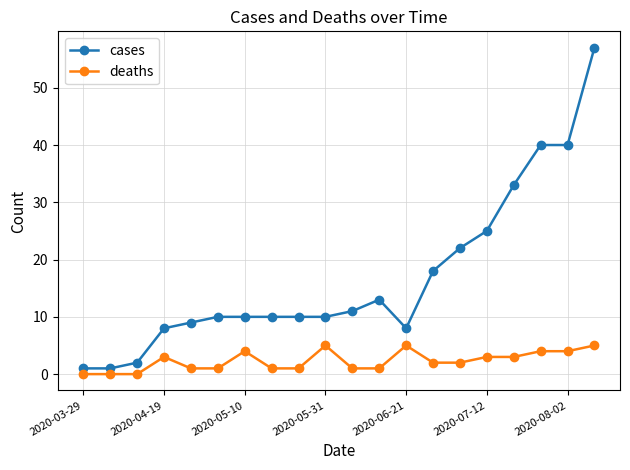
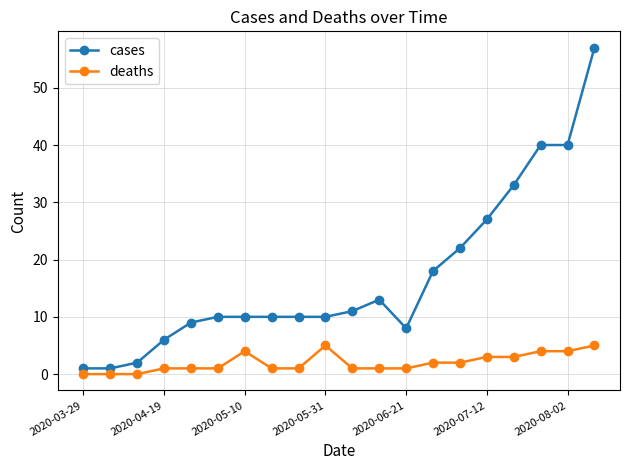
  {
    "cases": {
      "2020-03-29": 1,
-     "2020-04-19": 8,
+     "2020-04-19": 6,
      "2020-05-10": 10,
      "2020-05-31": 10,
      "2020-06-21": 8,
-     "2020-07-12": 25,
+     "2020-07-12": 27,
      "2020-08-02": 40
    },
    "deaths": {
      "2020-03-29": 0,
-     "2020-04-19": 3,
+     "2020-04-19": 1,
      "2020-05-10": 4,
      "2020-05-31": 5,
-     "2020-06-21": 5,
+     "2020-06-21": 1,
      "2020-07-12": 3,
      "2020-08-02": 4
    }
  }
